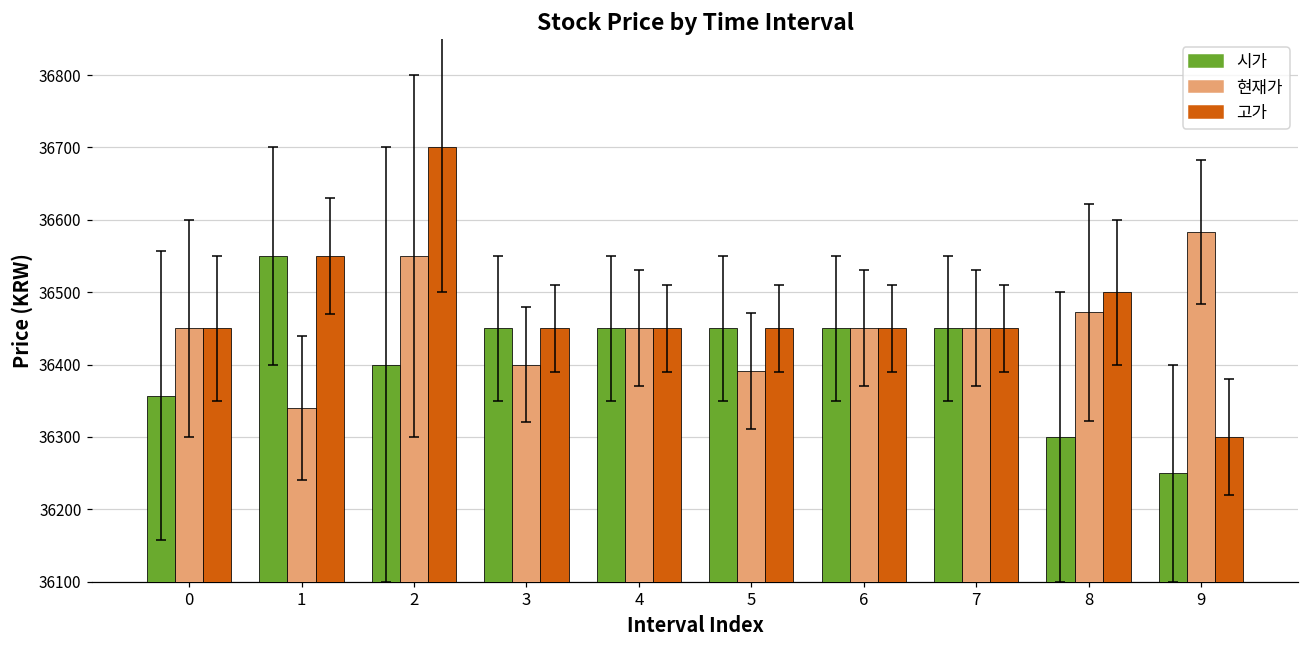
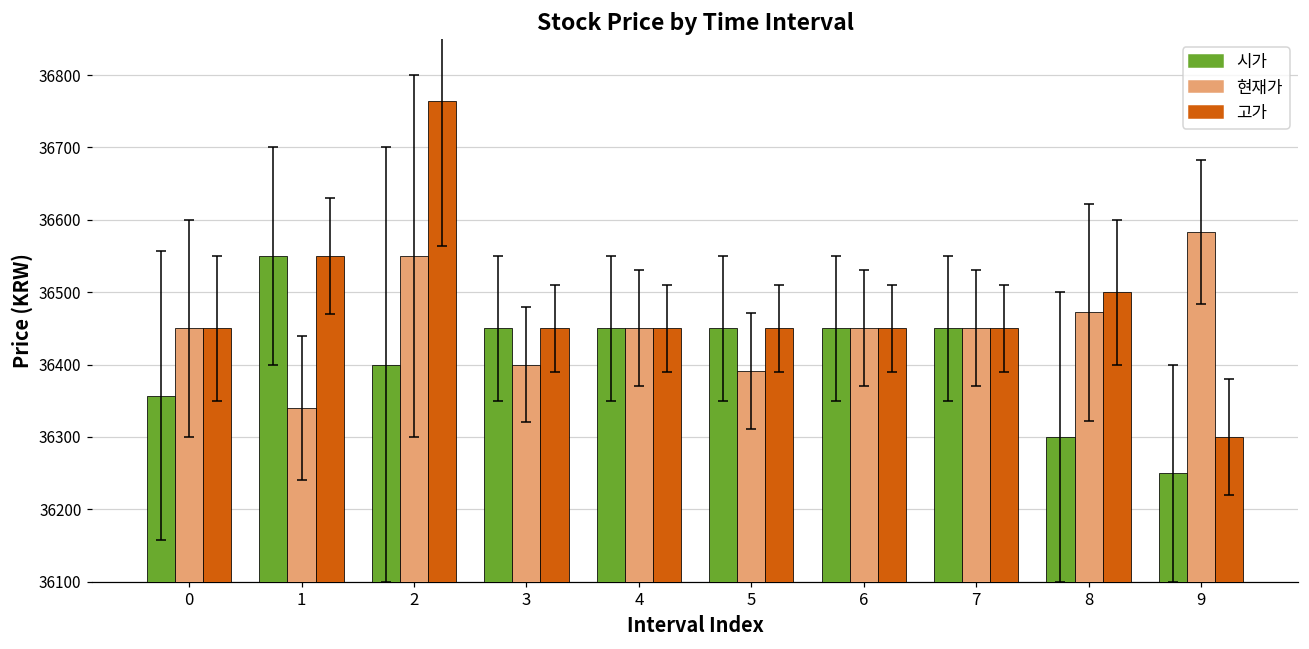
  {
    "시가": {
      "0": 36360,
      "1": 36550,
      "2": 36400,
      "3": 36450,
      "4": 36450,
      "5": 36450,
      "6": 36450,
      "7": 36450,
      "8": 36300,
      "9": 36250
    },
    "현재가": {
      "0": 36450,
      "1": 36340,
      "2": 36550,
      "3": 36400,
      "4": 36450,
      "5": 36390,
      "6": 36450,
      "7": 36450,
      "8": 36470,
      "9": 36580
    },
    "고가": {
      "0": 36450,
      "1": 36550,
-     "2": 36700,
+     "2": 36760,
      "3": 36450,
      "4": 36450,
      "5": 36450,
      "6": 36450,
      "7": 36450,
      "8": 36500,
      "9": 36300
    }
  }
